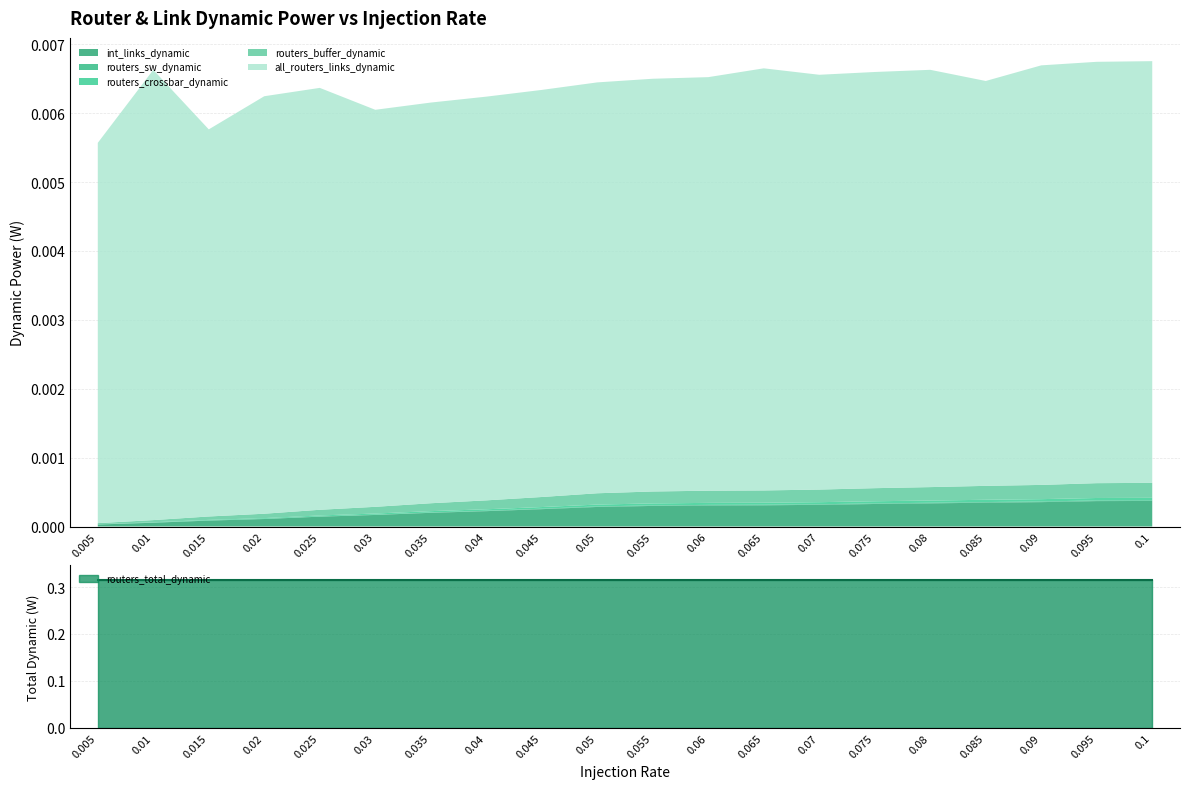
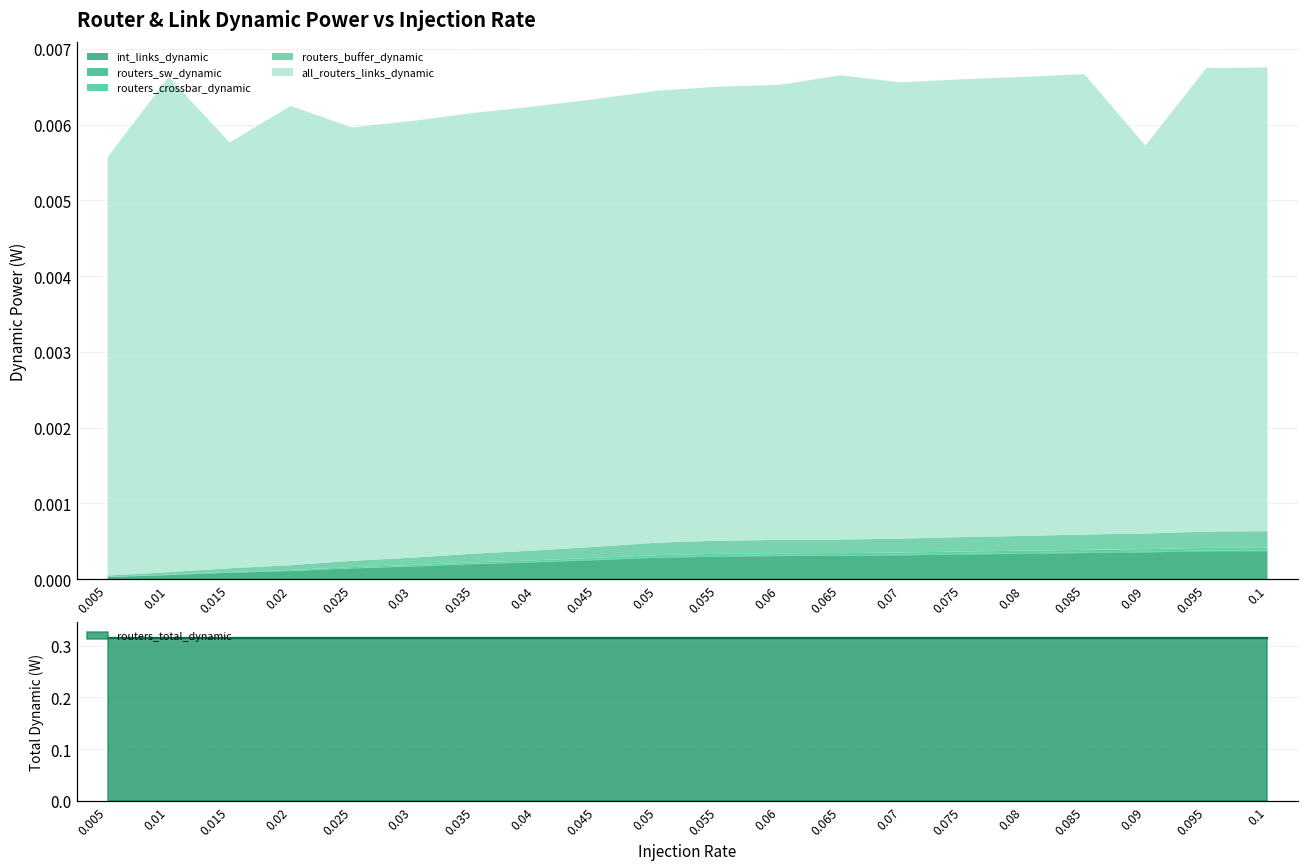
  {
    "Router & Link Dynamic Power vs Injection Rate": {
      "all_routers_links_dynamic": {
        "0.005": 0.0055,
        "0.01": 0.0065,
        "0.015": 0.0056,
        "0.02": 0.0061,
-       "0.025": 0.0061,
+       "0.025": 0.0057,
        "0.03": 0.0058,
        "0.035": 0.0058,
        "0.04": 0.0059,
        "0.045": 0.0059,
        "0.05": 0.0060,
        "0.055": 0.0060,
        "0.06": 0.0060,
        "0.065": 0.0061,
        "0.07": 0.0060,
        "0.075": 0.0060,
        "0.08": 0.0061,
-       "0.085": 0.0059,
-       "0.09": 0.0061,
+       "0.085": 0.0061,
+       "0.09": 0.0051,
        "0.095": 0.0061,
        "0.1": 0.0061
      }
    }
  }
